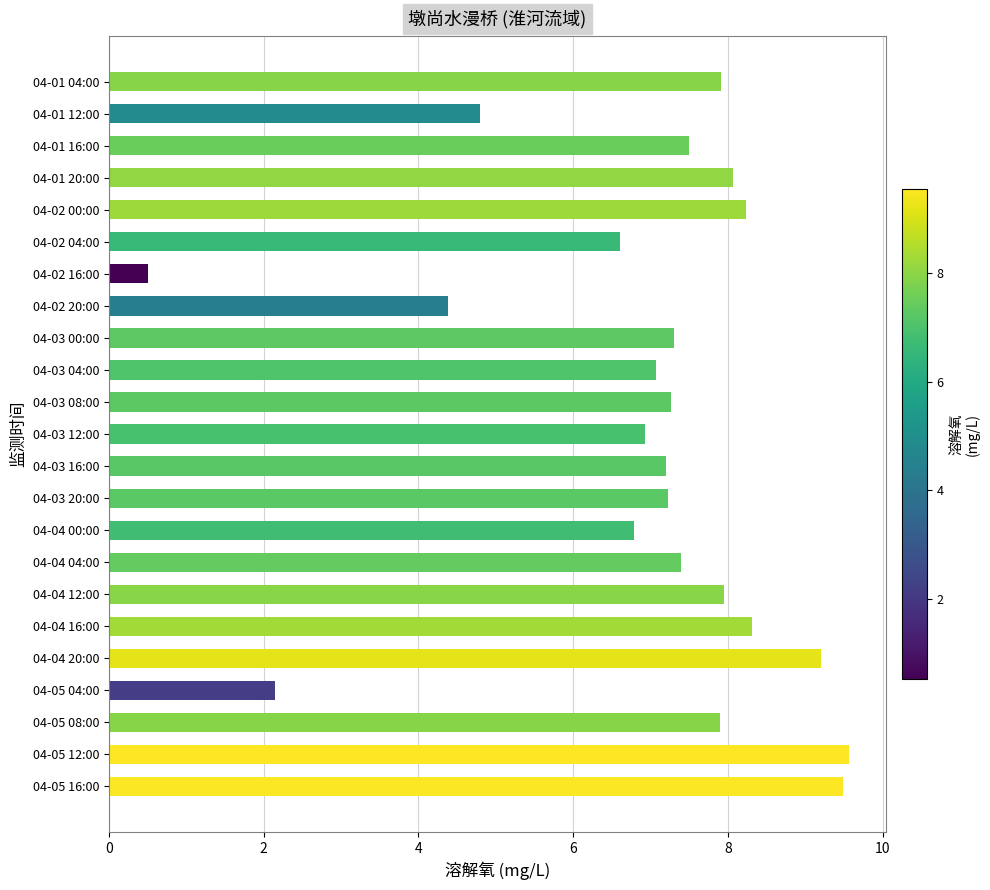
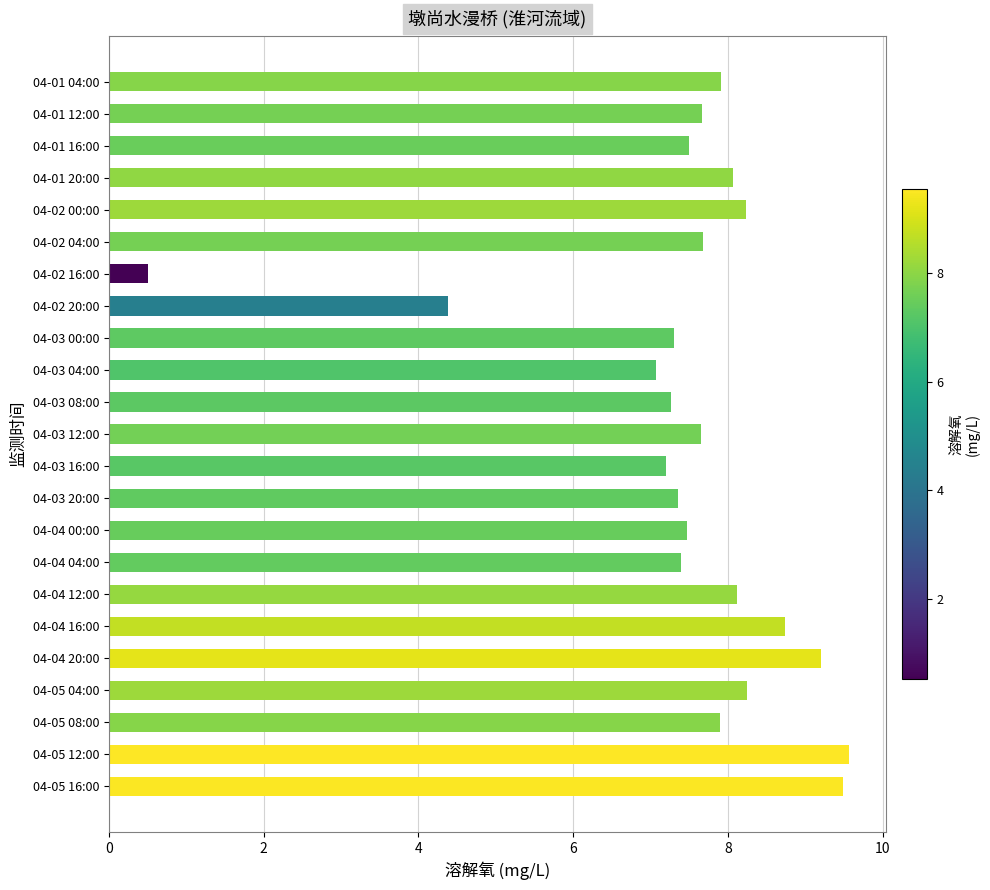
  {
    "04-01 04:00": 7.9,
-   "04-01 12:00": 4.8,
+   "04-01 12:00": 7.7,
    "04-01 16:00": 7.5,
    "04-01 20:00": 8.1,
    "04-02 00:00": 8.2,
-   "04-02 04:00": 6.6,
+   "04-02 04:00": 7.7,
    "04-02 16:00": 0.5,
    "04-02 20:00": 4.4,
    "04-03 00:00": 7.3,
    "04-03 04:00": 7.1,
    "04-03 08:00": 7.3,
-   "04-03 12:00": 6.9,
+   "04-03 12:00": 7.7,
    "04-03 16:00": 7.2,
-   "04-03 20:00": 7.2,
-   "04-04 00:00": 6.8,
+   "04-03 20:00": 7.4,
+   "04-04 00:00": 7.5,
    "04-04 04:00": 7.4,
-   "04-04 12:00": 8.0,
-   "04-04 16:00": 8.3,
+   "04-04 12:00": 8.1,
+   "04-04 16:00": 8.7,
    "04-04 20:00": 9.2,
-   "04-05 04:00": 2.2,
+   "04-05 04:00": 8.3,
    "04-05 08:00": 7.9,
    "04-05 12:00": 9.6,
    "04-05 16:00": 9.5
  }
